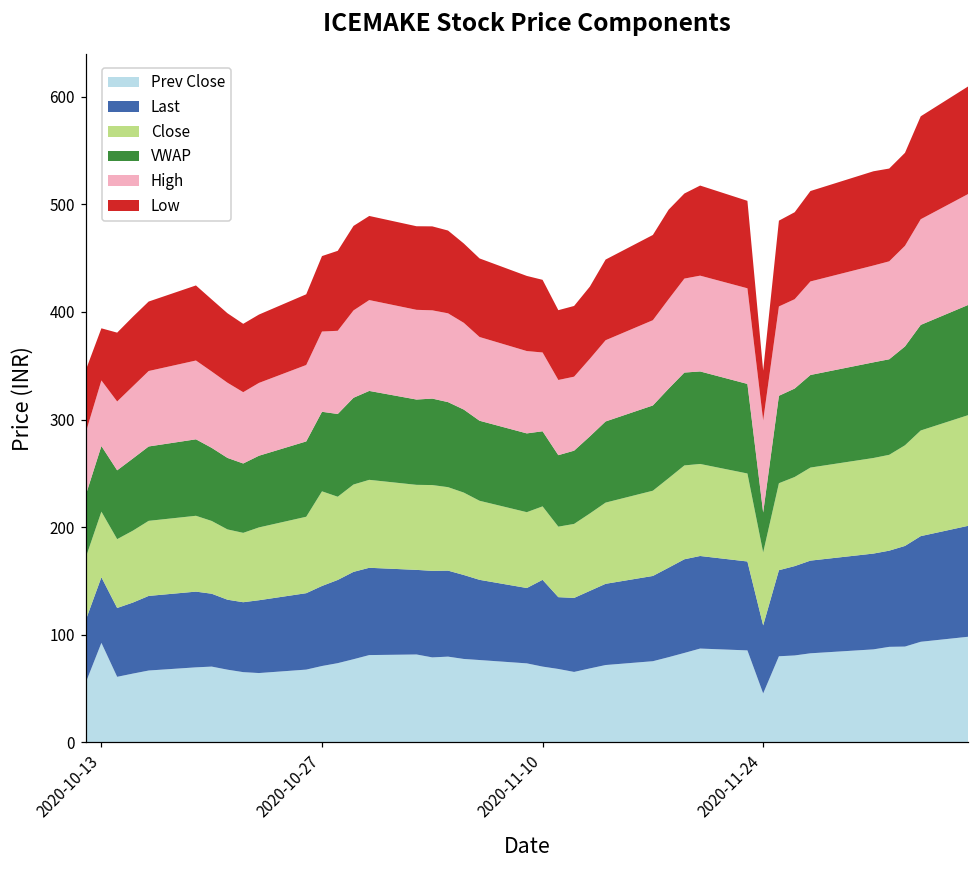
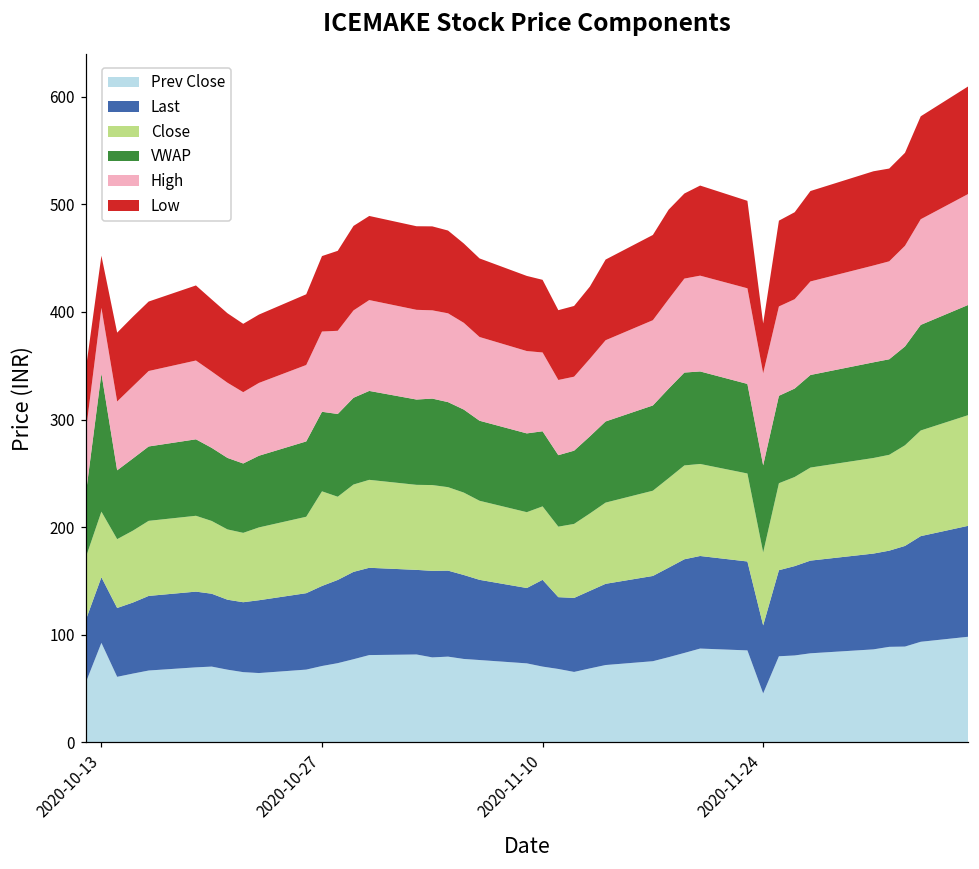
  {
    "Prev Close": {
      "2020-10-13": 90,
      "2020-10-27": 70,
      "2020-11-10": 70,
      "2020-11-24": 50
    },
    "Last": {
      "2020-10-13": 60,
      "2020-10-27": 70,
      "2020-11-10": 80,
      "2020-11-24": 60
    },
    "Close": {
      "2020-10-13": 60,
      "2020-10-27": 90,
      "2020-11-10": 70,
      "2020-11-24": 70
    },
    "VWAP": {
-     "2020-10-13": 60,
+     "2020-10-13": 130,
      "2020-10-27": 70,
      "2020-11-10": 70,
-     "2020-11-24": 40
+     "2020-11-24": 80
    },
    "High": {
      "2020-10-13": 60,
      "2020-10-27": 70,
      "2020-11-10": 70,
      "2020-11-24": 90
    },
    "Low": {
      "2020-10-13": 50,
      "2020-10-27": 70,
      "2020-11-10": 70,
      "2020-11-24": 50
    }
  }
